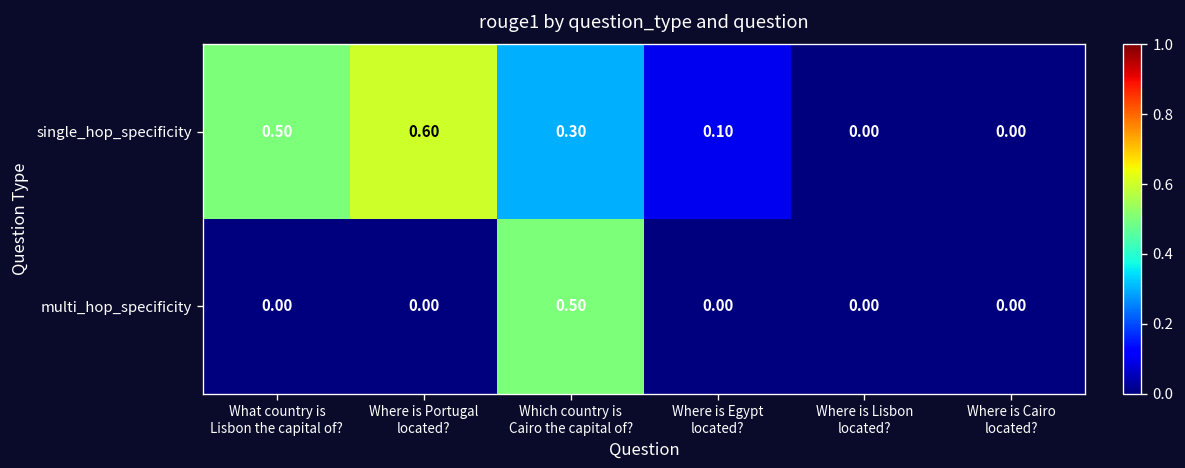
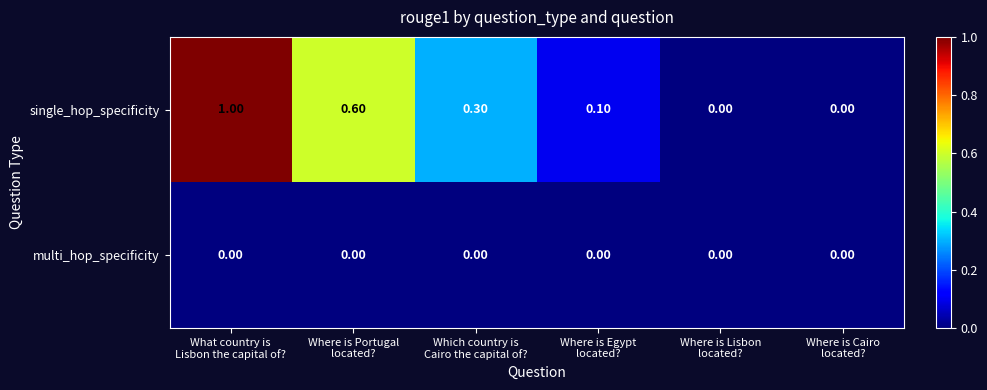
  {
    "single_hop_specificity": {
-     "What country is Lisbon the capital of?": 0.50,
+     "What country is Lisbon the capital of?": 1.00,
      "Where is Portugal located?": 0.60,
      "Which country is Cairo the capital of?": 0.30,
      "Where is Egypt located?": 0.10,
      "Where is Lisbon located?": 0.00,
      "Where is Cairo located?": 0.00
    },
    "multi_hop_specificity": {
      "What country is Lisbon the capital of?": 0.00,
      "Where is Portugal located?": 0.00,
-     "Which country is Cairo the capital of?": 0.50,
+     "Which country is Cairo the capital of?": 0.00,
      "Where is Egypt located?": 0.00,
      "Where is Lisbon located?": 0.00,
      "Where is Cairo located?": 0.00
    }
  }
